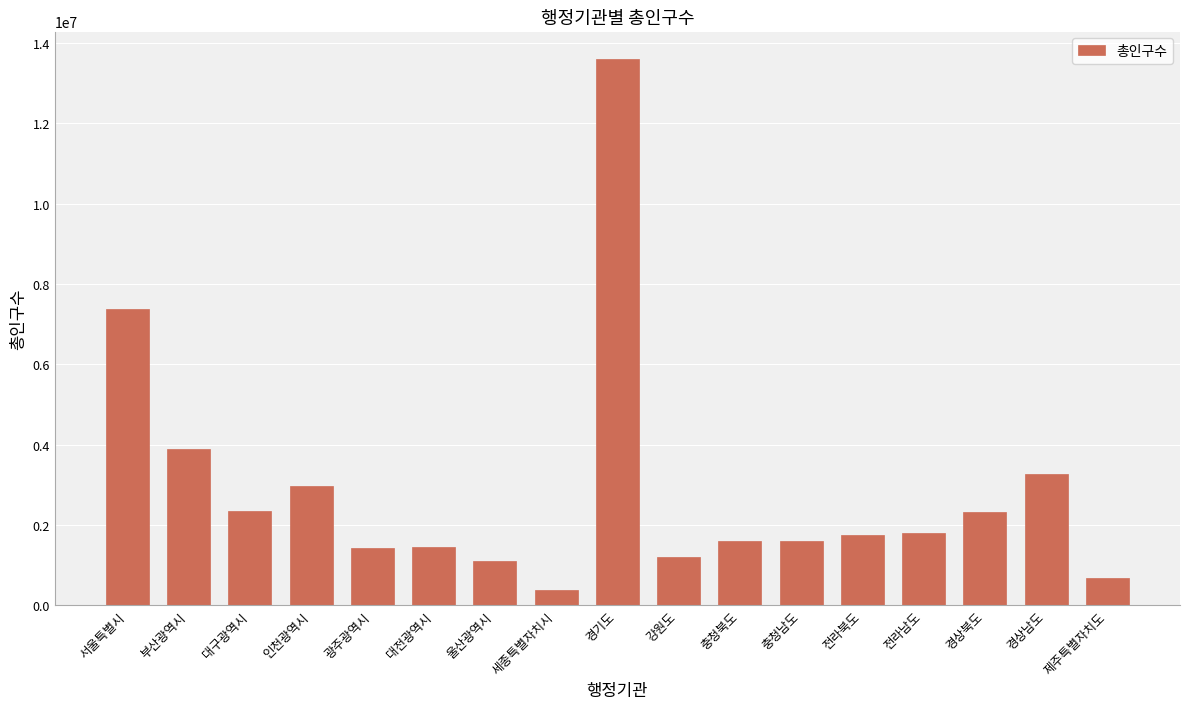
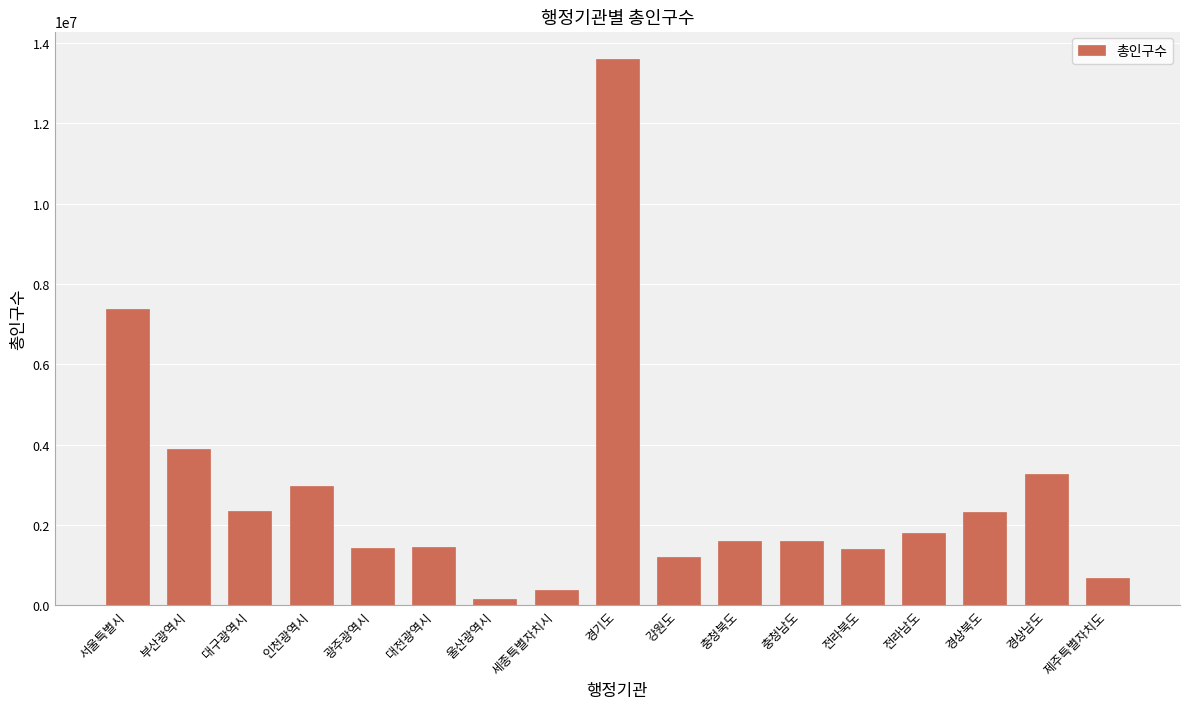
  {
    "서울특별시": 7400000,
    "부산광역시": 3900000,
    "대구광역시": 2400000,
    "인천광역시": 3000000,
    "광주광역시": 1400000,
    "대전광역시": 1400000,
-   "울산광역시": 1100000,
+   "울산광역시": 200000,
    "세종특별자치시": 400000,
    "경기도": 13600000,
    "강원도": 1200000,
    "충청북도": 1600000,
    "충청남도": 1600000,
-   "전라북도": 1800000,
+   "전라북도": 1400000,
    "전라남도": 1800000,
    "경상북도": 2300000,
    "경상남도": 3300000,
    "제주특별자치도": 700000
  }
